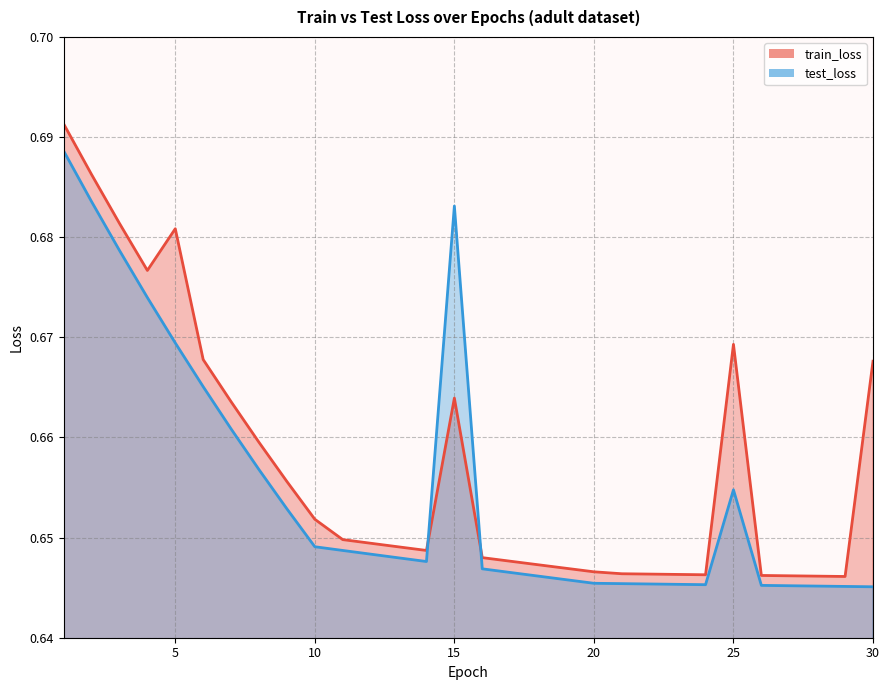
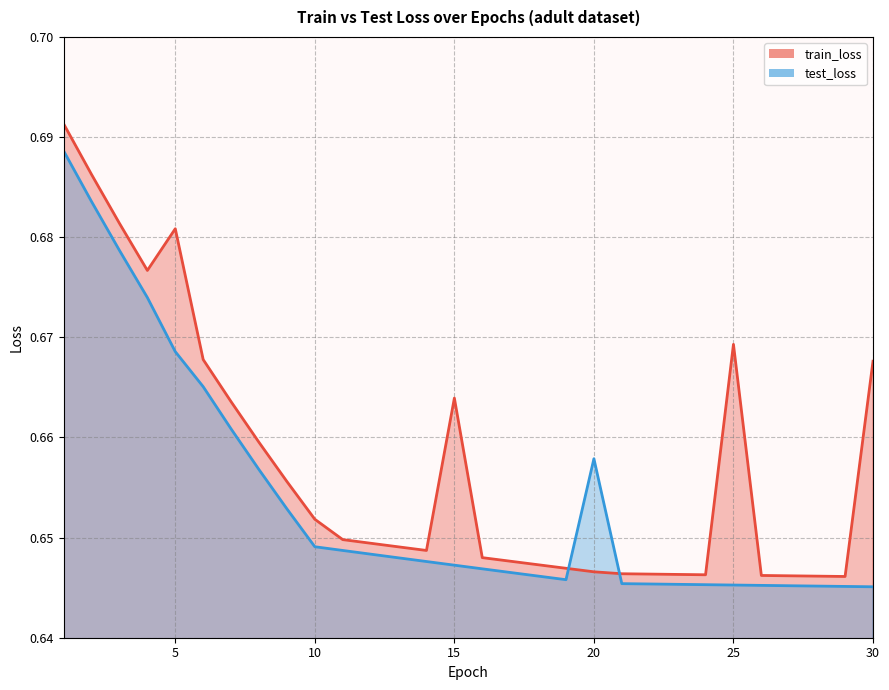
  {
    "train_loss": {
      "5": 0.6808,
      "10": 0.6518,
      "15": 0.6639,
      "20": 0.6466,
      "25": 0.6693,
      "30": 0.6676
    },
    "test_loss": {
-     "5": 0.6694,
+     "5": 0.6686,
      "10": 0.6491,
-     "15": 0.6831,
-     "20": 0.6454,
-     "25": 0.6548,
+     "15": 0.6472,
+     "20": 0.6579,
+     "25": 0.6453,
      "30": 0.6451
    }
  }
